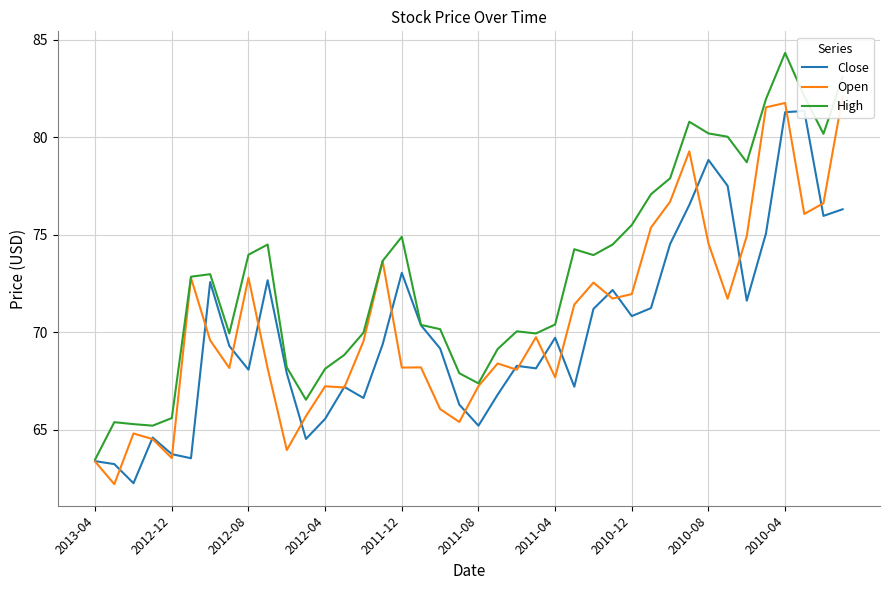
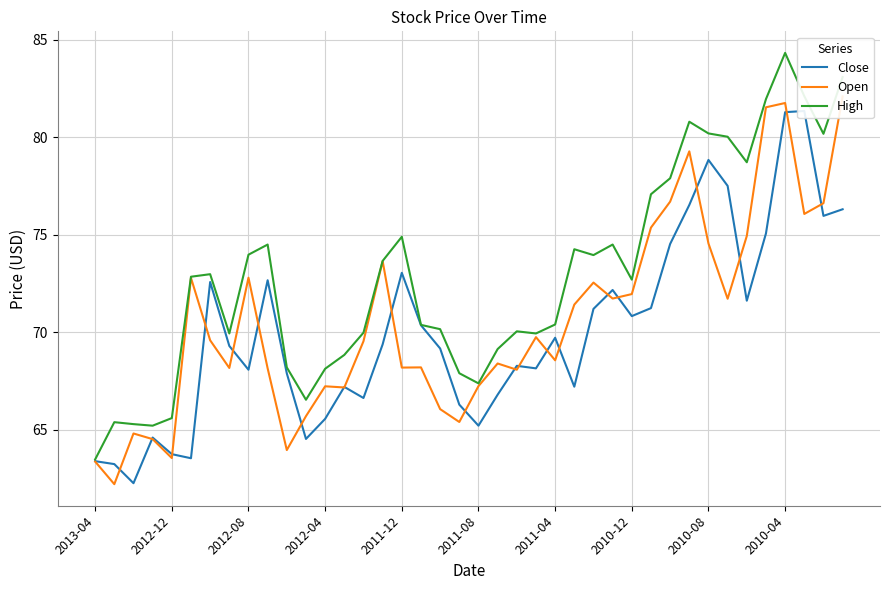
  {
    "Close": {
      "2012-12": 63.8,
      "2012-08": 68.1,
      "2012-04": 65.6,
      "2011-12": 73.1,
      "2011-08": 65.2,
      "2011-04": 69.7,
      "2010-12": 70.8,
      "2010-08": 78.8,
      "2010-04": 81.3
    },
    "Open": {
      "2012-12": 63.5,
      "2012-08": 72.8,
      "2012-04": 67.2,
      "2011-12": 68.2,
      "2011-08": 67.2,
-     "2011-04": 67.7,
+     "2011-04": 68.6,
      "2010-12": 72.0,
      "2010-08": 74.6,
      "2010-04": 81.8
    },
    "High": {
      "2012-12": 65.6,
      "2012-08": 74.0,
      "2012-04": 68.1,
      "2011-12": 74.9,
      "2011-08": 67.4,
      "2011-04": 70.4,
-     "2010-12": 75.5,
+     "2010-12": 72.7,
      "2010-08": 80.2,
      "2010-04": 84.3
    }
  }
